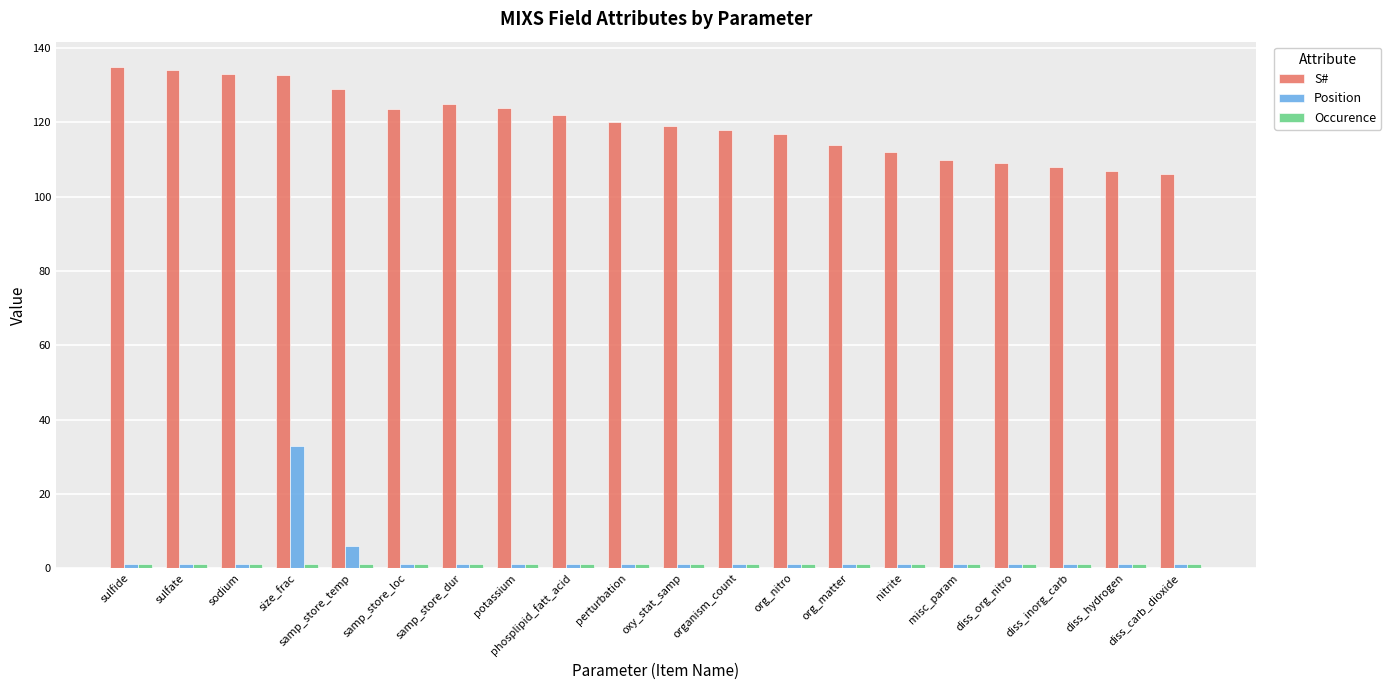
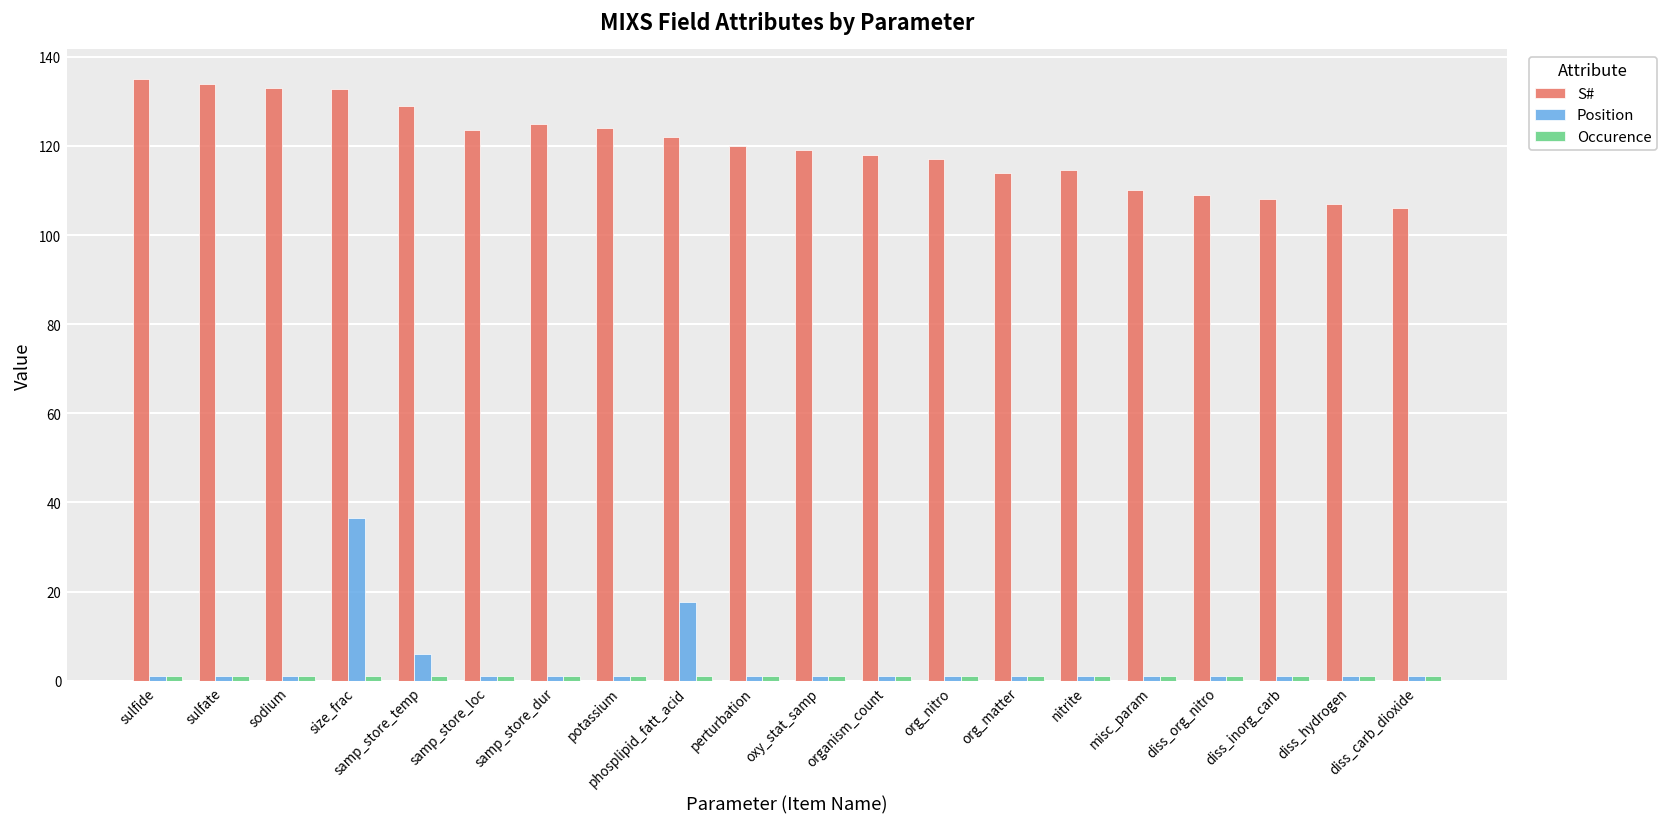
  {
    "S#": {
      "sulfide": 135,
      "sulfate": 134,
      "sodium": 133,
      "size_frac": 133,
      "samp_store_temp": 129,
      "samp_store_loc": 124,
      "samp_store_dur": 125,
      "potassium": 124,
      "phosplipid_fatt_acid": 122,
      "perturbation": 120,
      "oxy_stat_samp": 119,
      "organism_count": 118,
      "org_nitro": 117,
      "org_matter": 114,
-     "nitrite": 112,
+     "nitrite": 115,
      "misc_param": 110,
      "diss_org_nitro": 109,
      "diss_inorg_carb": 108,
      "diss_hydrogen": 107,
      "diss_carb_dioxide": 106
    },
    "Position": {
      "sulfide": 1,
      "sulfate": 1,
      "sodium": 1,
-     "size_frac": 33,
+     "size_frac": 37,
      "samp_store_temp": 6,
      "samp_store_loc": 1,
      "samp_store_dur": 1,
      "potassium": 1,
-     "phosplipid_fatt_acid": 1,
+     "phosplipid_fatt_acid": 18,
      "perturbation": 1,
      "oxy_stat_samp": 1,
      "organism_count": 1,
      "org_nitro": 1,
      "org_matter": 1,
      "nitrite": 1,
      "misc_param": 1,
      "diss_org_nitro": 1,
      "diss_inorg_carb": 1,
      "diss_hydrogen": 1,
      "diss_carb_dioxide": 1
    },
    "Occurence": {
      "sulfide": 1,
      "sulfate": 1,
      "sodium": 1,
      "size_frac": 1,
      "samp_store_temp": 1,
      "samp_store_loc": 1,
      "samp_store_dur": 1,
      "potassium": 1,
      "phosplipid_fatt_acid": 1,
      "perturbation": 1,
      "oxy_stat_samp": 1,
      "organism_count": 1,
      "org_nitro": 1,
      "org_matter": 1,
      "nitrite": 1,
      "misc_param": 1,
      "diss_org_nitro": 1,
      "diss_inorg_carb": 1,
      "diss_hydrogen": 1,
      "diss_carb_dioxide": 1
    }
  }
